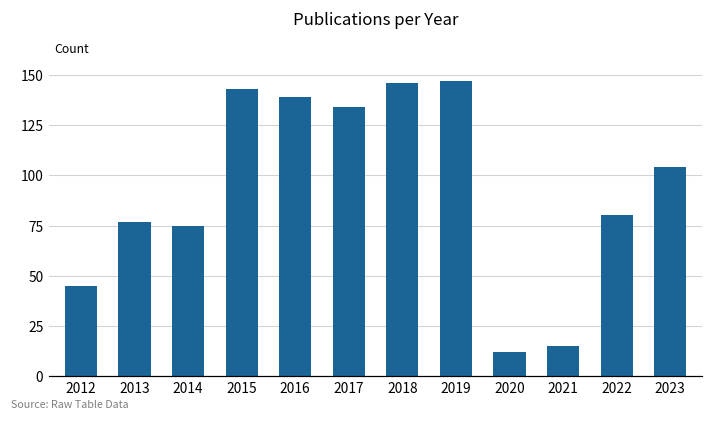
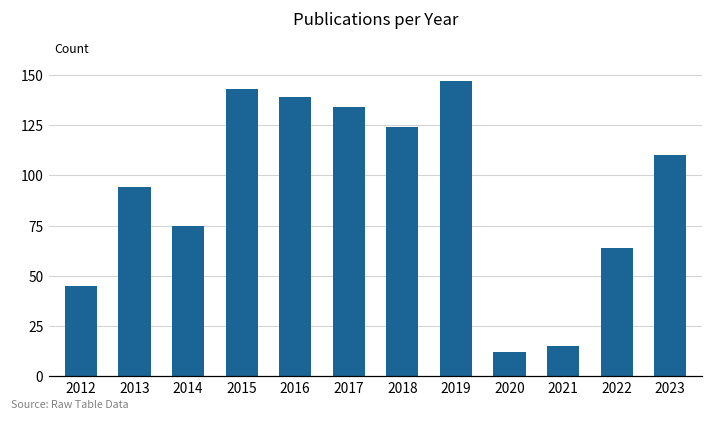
  {
    "2012": 45,
-   "2013": 77,
+   "2013": 94,
    "2014": 75,
    "2015": 143,
    "2016": 139,
    "2017": 134,
-   "2018": 146,
+   "2018": 124,
    "2019": 147,
    "2020": 12,
    "2021": 15,
-   "2022": 80,
-   "2023": 104
+   "2022": 64,
+   "2023": 110
  }
